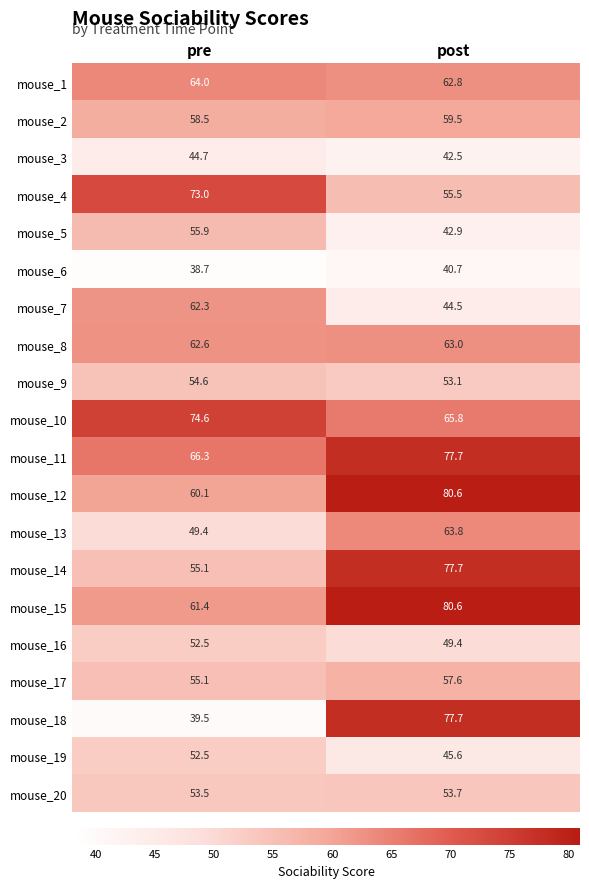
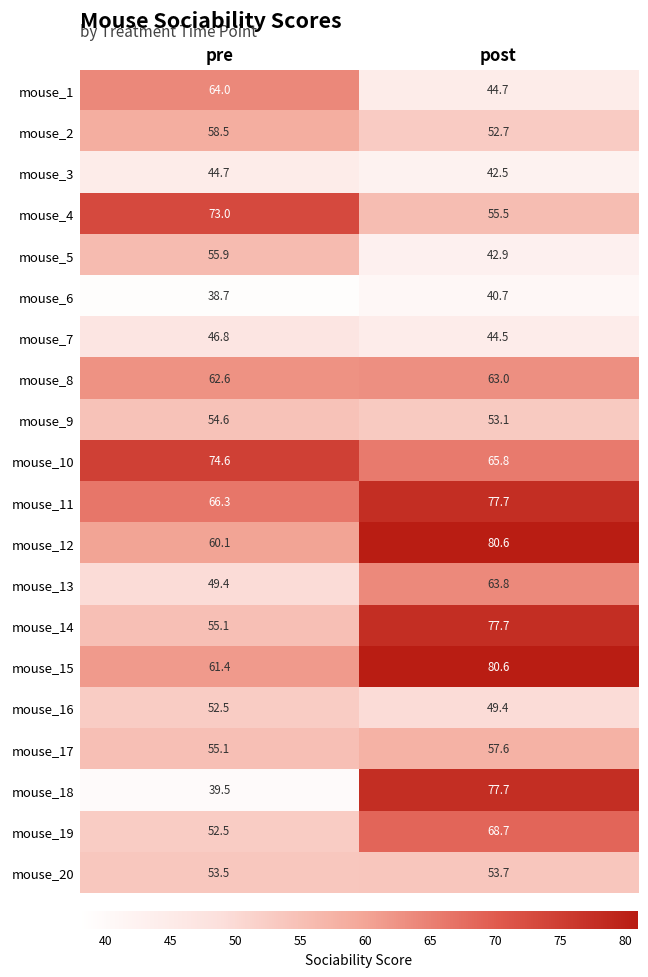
  {
    "mouse_1": {
      "pre": 64.0,
-     "post": 62.8
+     "post": 44.7
    },
    "mouse_2": {
      "pre": 58.5,
-     "post": 59.5
+     "post": 52.7
    },
    "mouse_3": {
      "pre": 44.7,
      "post": 42.5
    },
    "mouse_4": {
      "pre": 73.0,
      "post": 55.5
    },
    "mouse_5": {
      "pre": 55.9,
      "post": 42.9
    },
    "mouse_6": {
      "pre": 38.7,
      "post": 40.7
    },
    "mouse_7": {
-     "pre": 62.3,
+     "pre": 46.8,
      "post": 44.5
    },
    "mouse_8": {
      "pre": 62.6,
      "post": 63.0
    },
    "mouse_9": {
      "pre": 54.6,
      "post": 53.1
    },
    "mouse_10": {
      "pre": 74.6,
      "post": 65.8
    },
    "mouse_11": {
      "pre": 66.3,
      "post": 77.7
    },
    "mouse_12": {
      "pre": 60.1,
      "post": 80.6
    },
    "mouse_13": {
      "pre": 49.4,
      "post": 63.8
    },
    "mouse_14": {
      "pre": 55.1,
      "post": 77.7
    },
    "mouse_15": {
      "pre": 61.4,
      "post": 80.6
    },
    "mouse_16": {
      "pre": 52.5,
      "post": 49.4
    },
    "mouse_17": {
      "pre": 55.1,
      "post": 57.6
    },
    "mouse_18": {
      "pre": 39.5,
      "post": 77.7
    },
    "mouse_19": {
      "pre": 52.5,
-     "post": 45.6
+     "post": 68.7
    },
    "mouse_20": {
      "pre": 53.5,
      "post": 53.7
    }
  }
